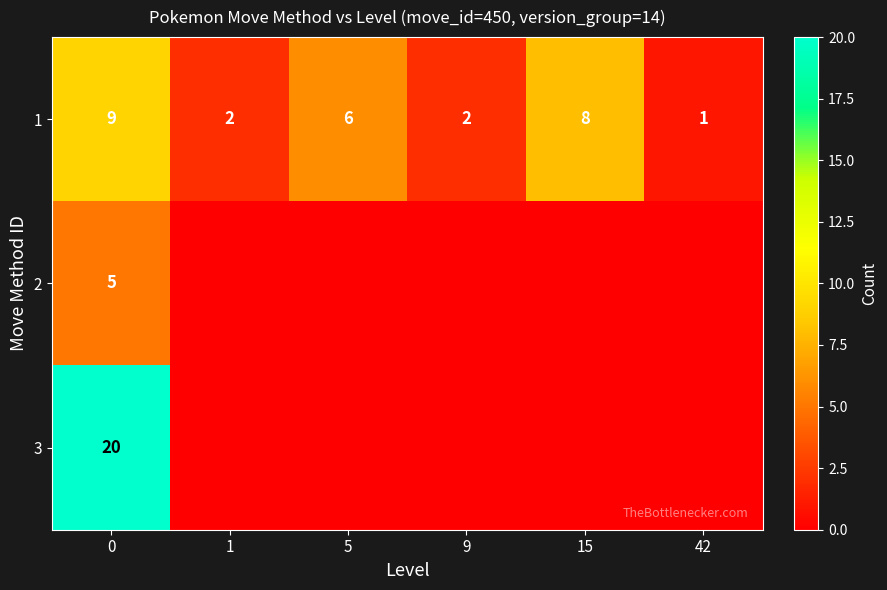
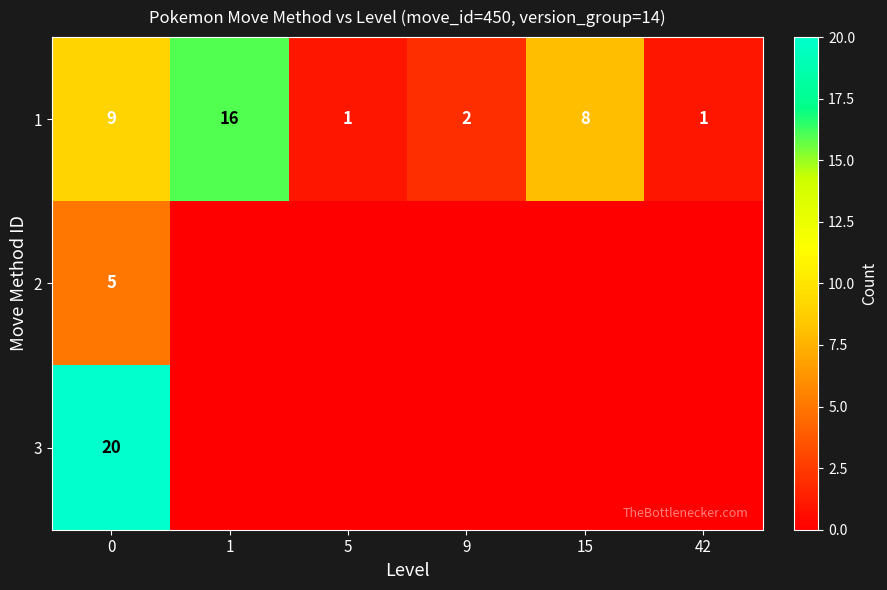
  {
    "1": {
      "0": 9,
-     "1": 2,
-     "5": 6,
+     "1": 16,
+     "5": 1,
      "9": 2,
      "15": 8,
      "42": 1
    },
    "2": {
      "0": 5
    },
    "3": {
      "0": 20
    }
  }
